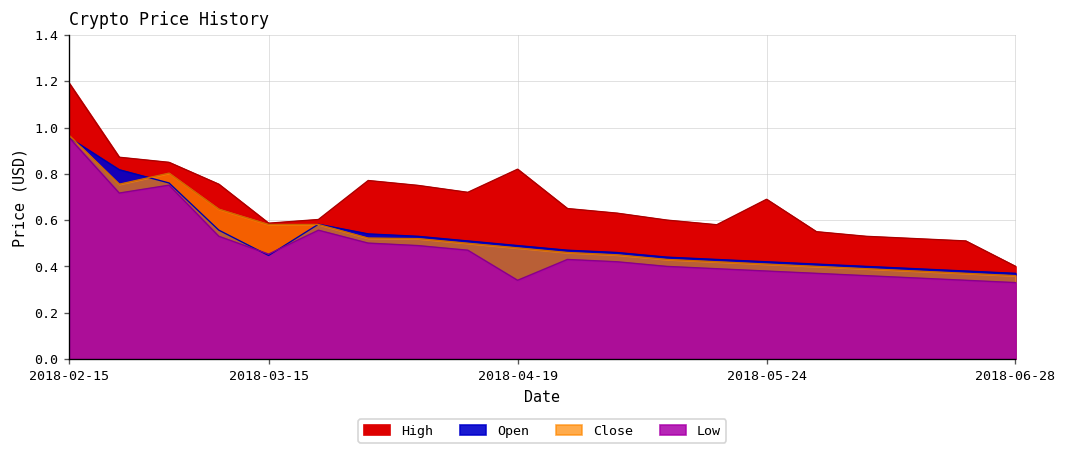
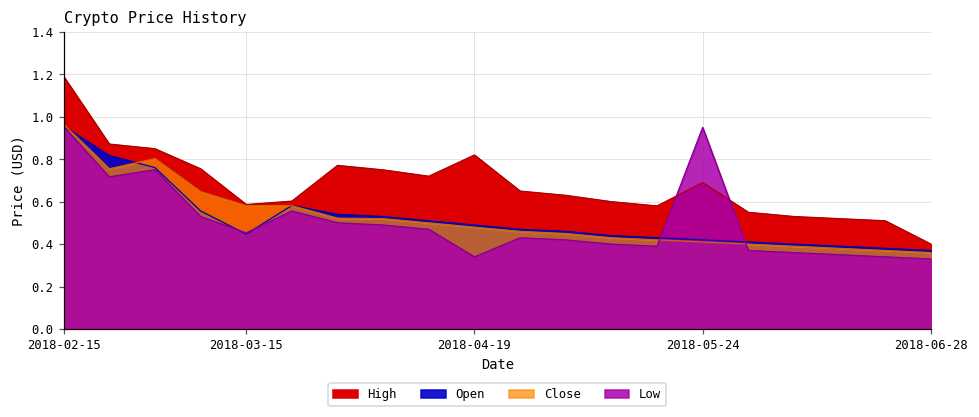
  {
    "High": {
      "2018-02-15": 1.19,
      "2018-04-19": 0.82,
      "2018-05-24": 0.69,
      "2018-06-28": 0.40
    },
    "Low": {
      "2018-04-19": 0.34,
-     "2018-05-24": 0.38,
+     "2018-05-24": 0.95,
      "2018-06-28": 0.33
    }
  }
